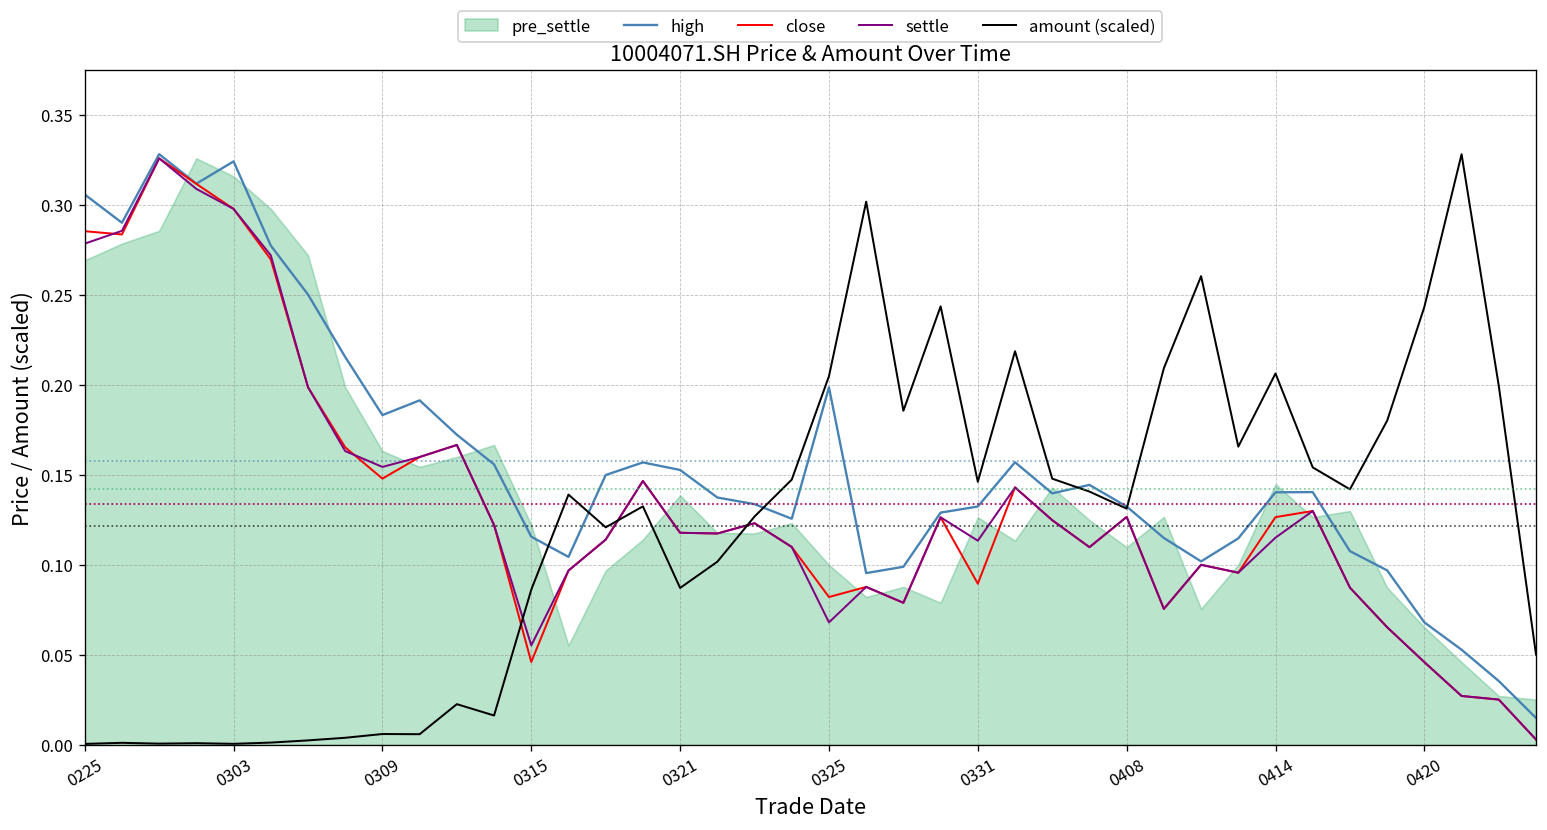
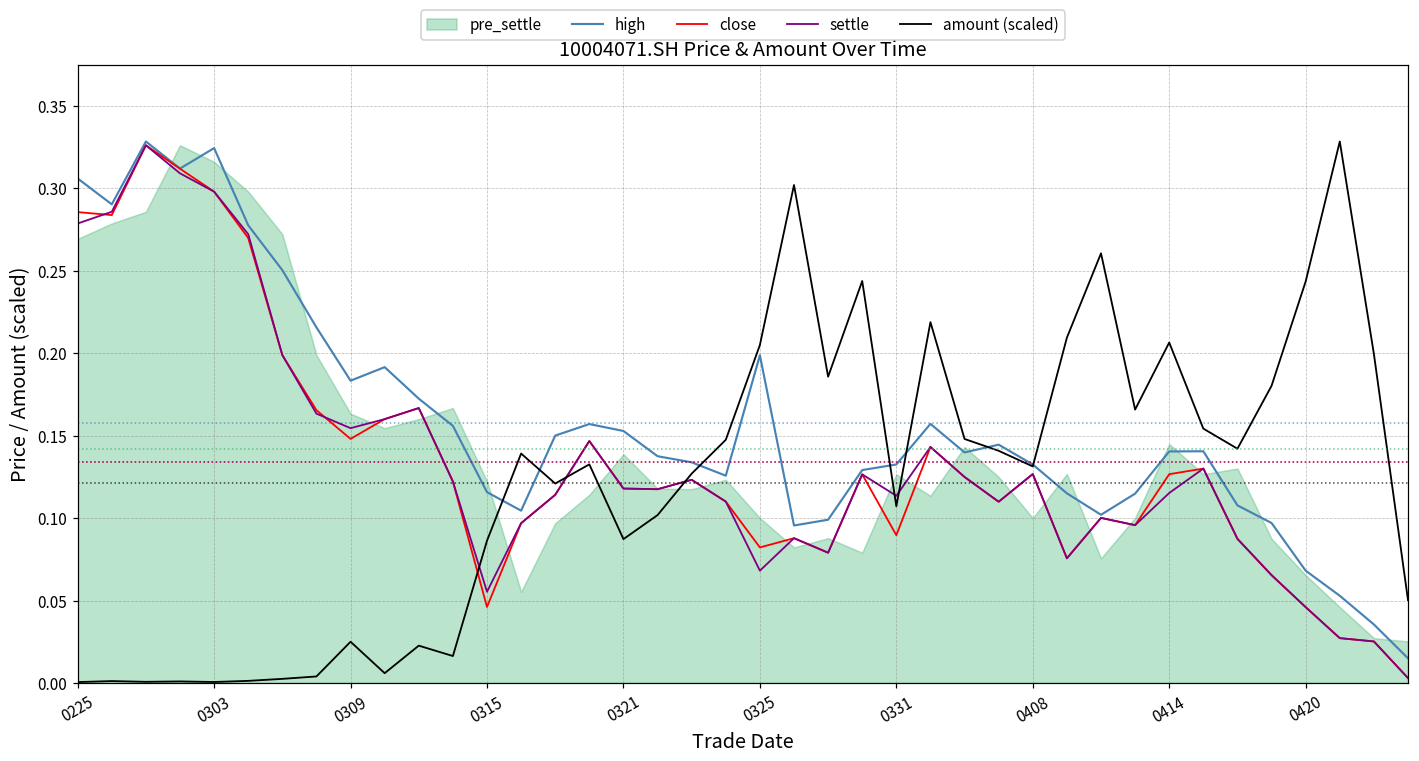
  {
    "high": {
      "0225": 0.306,
      "0303": 0.324,
      "0309": 0.183,
      "0315": 0.116,
      "0321": 0.153,
      "0325": 0.199,
      "0331": 0.133,
      "0414": 0.140,
      "0420": 0.068
    },
    "pre_settle": {
      "0225": 0.269,
      "0303": 0.316,
      "0309": 0.163,
      "0315": 0.122,
      "0321": 0.139,
      "0325": 0.100,
      "0331": 0.127,
-     "0408": 0.110,
+     "0408": 0.100,
      "0414": 0.145,
      "0420": 0.065
    },
    "close": {
      "0225": 0.286,
      "0309": 0.148,
      "0315": 0.046,
      "0325": 0.082,
      "0331": 0.090,
      "0414": 0.127
    },
    "settle": {
      "0225": 0.279,
      "0309": 0.155,
      "0315": 0.055,
      "0325": 0.068,
      "0331": 0.114,
      "0414": 0.115
    },
    "amount (scaled)": {
      "0225": 0.001,
      "0303": 0.001,
-     "0309": 0.006,
+     "0309": 0.025,
      "0315": 0.086,
      "0321": 0.087,
      "0325": 0.205,
-     "0331": 0.146,
+     "0331": 0.107,
      "0414": 0.206,
      "0420": 0.243
    }
  }
